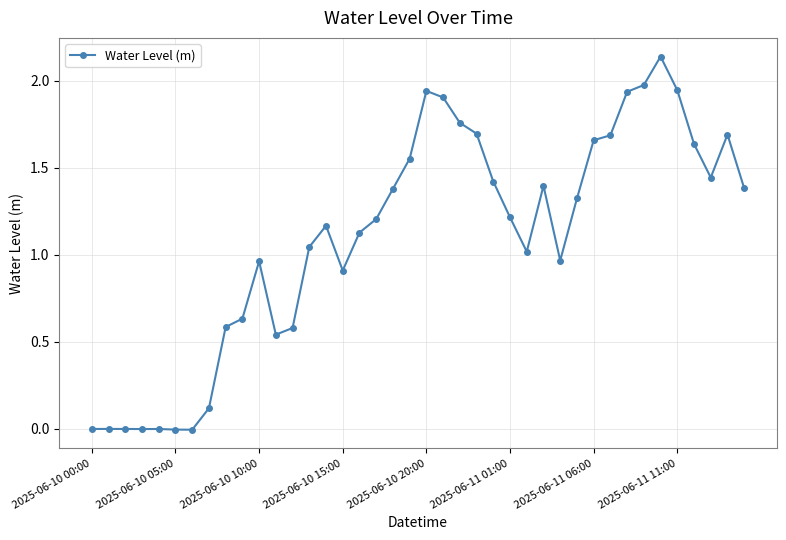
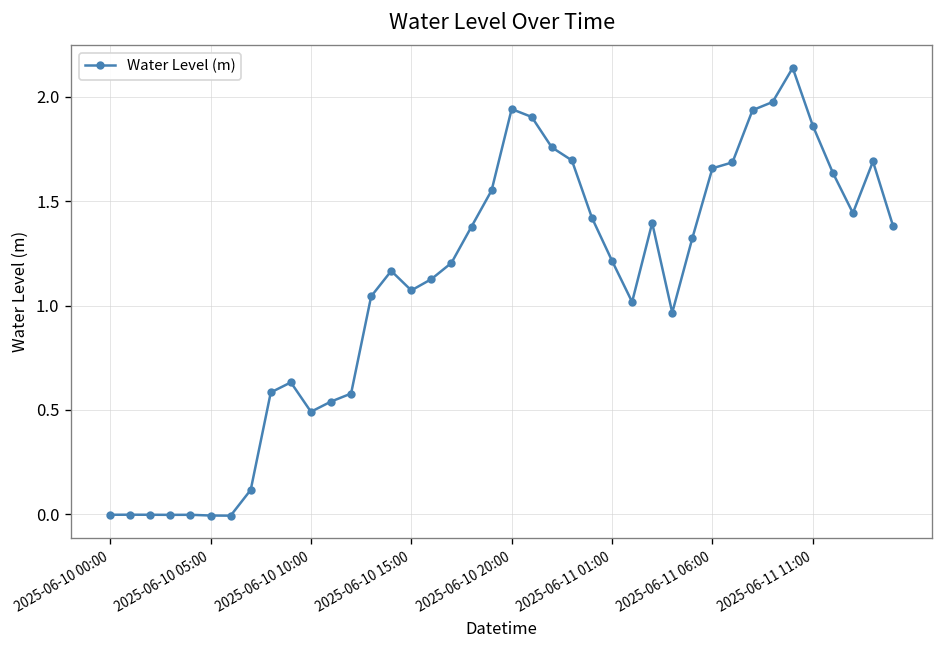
  {
    "2025-06-10 00:00": 0.00,
    "2025-06-10 05:00": -0.01,
-   "2025-06-10 10:00": 0.96,
-   "2025-06-10 15:00": 0.91,
+   "2025-06-10 10:00": 0.49,
+   "2025-06-10 15:00": 1.07,
    "2025-06-10 20:00": 1.94,
    "2025-06-11 01:00": 1.21,
    "2025-06-11 06:00": 1.66,
-   "2025-06-11 11:00": 1.95
+   "2025-06-11 11:00": 1.86
  }
